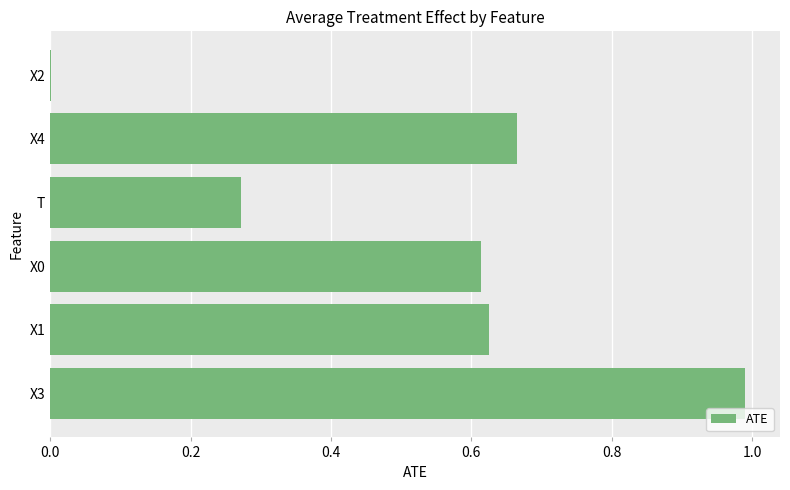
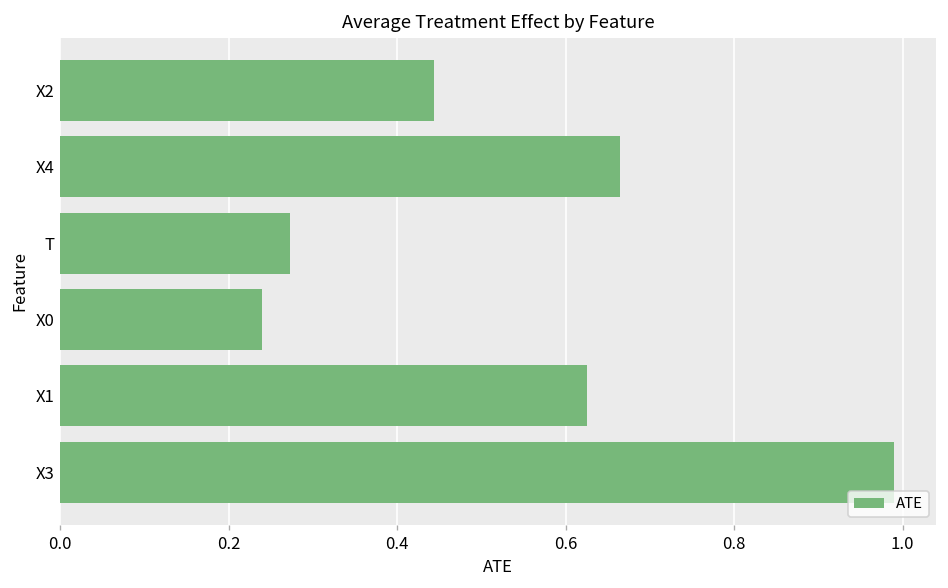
  {
-   "X2": 0.00,
+   "X2": 0.44,
    "X4": 0.66,
    "T": 0.27,
-   "X0": 0.61,
+   "X0": 0.24,
    "X1": 0.63,
    "X3": 0.99
  }
